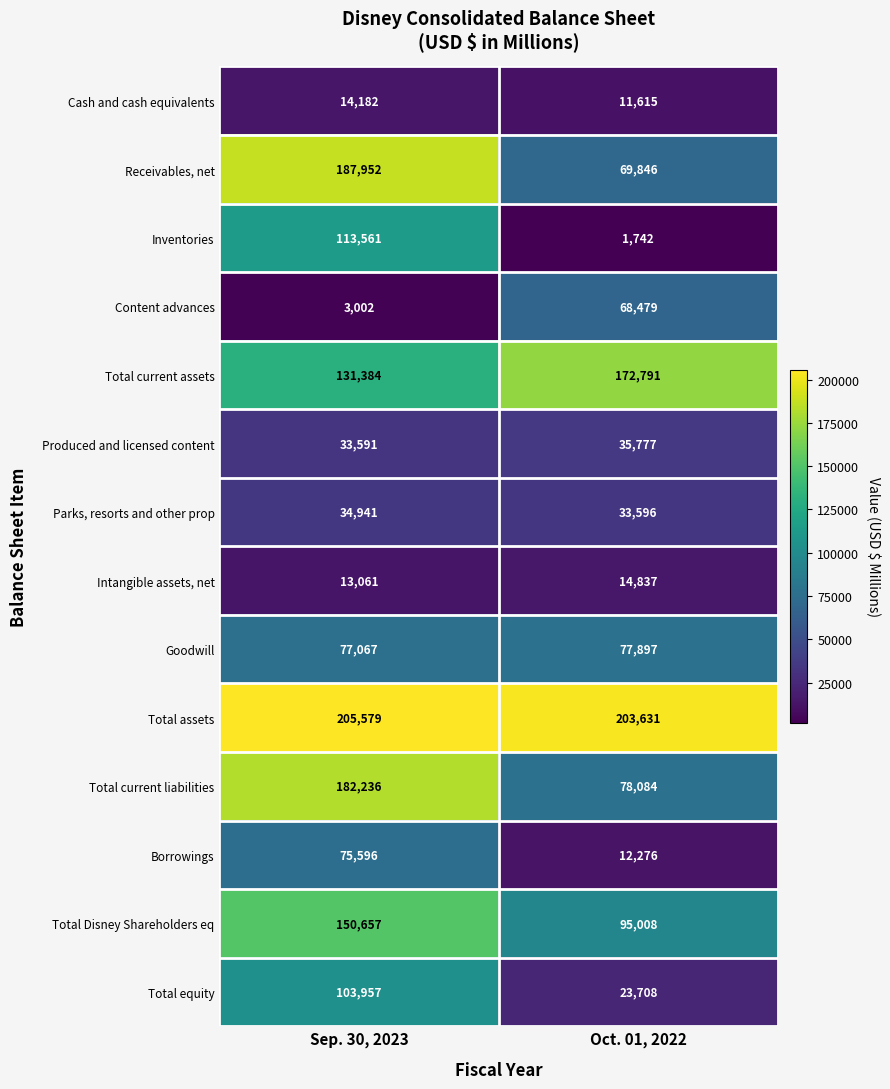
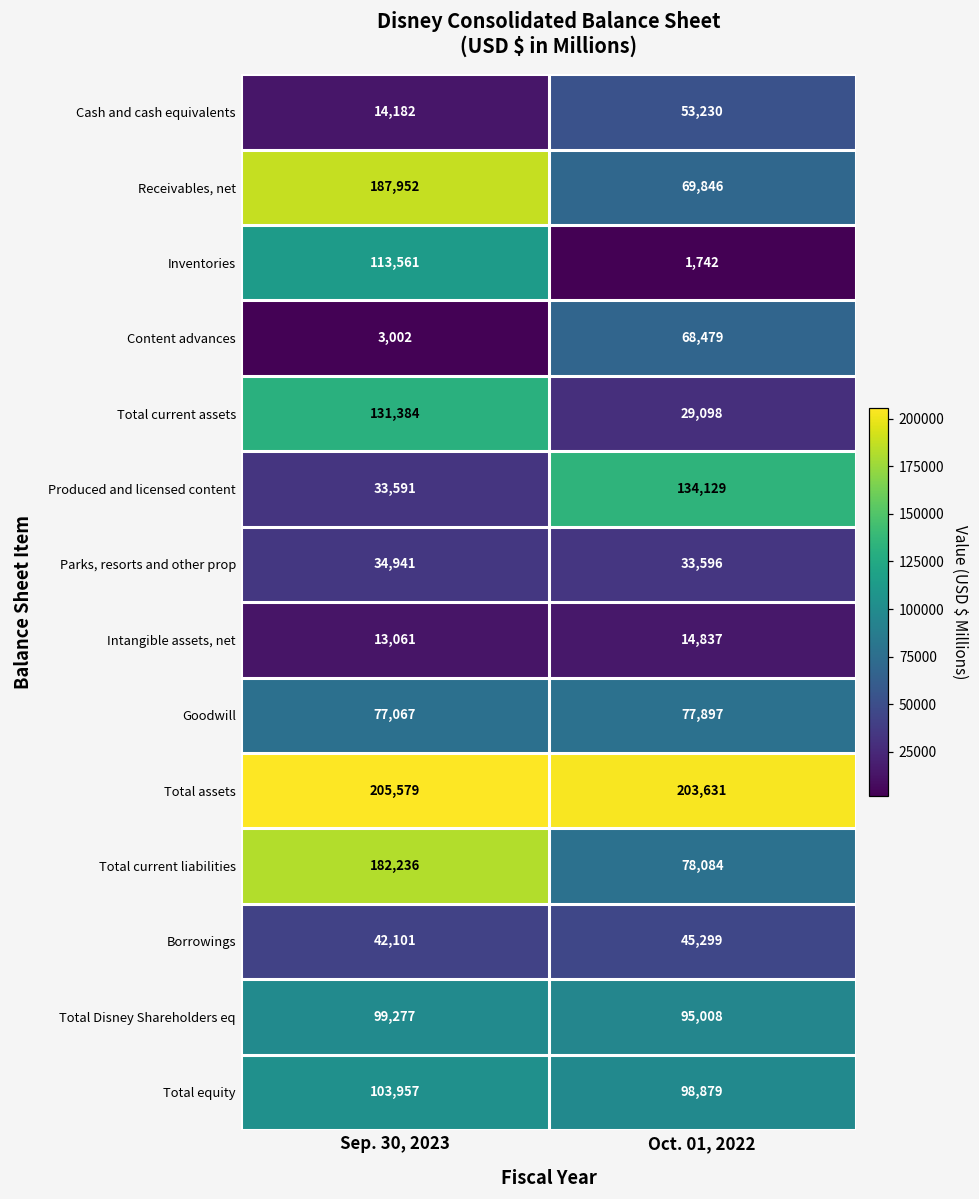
  {
    "Cash and cash equivalents": {
      "Sep. 30, 2023": "14,182",
-     "Oct. 01, 2022": "11,615"
+     "Oct. 01, 2022": "53,230"
    },
    "Receivables, net": {
      "Sep. 30, 2023": "187,952",
      "Oct. 01, 2022": "69,846"
    },
    "Inventories": {
      "Sep. 30, 2023": "113,561",
      "Oct. 01, 2022": "1,742"
    },
    "Content advances": {
      "Sep. 30, 2023": "3,002",
      "Oct. 01, 2022": "68,479"
    },
    "Total current assets": {
      "Sep. 30, 2023": "131,384",
-     "Oct. 01, 2022": "172,791"
+     "Oct. 01, 2022": "29,098"
    },
    "Produced and licensed content": {
      "Sep. 30, 2023": "33,591",
-     "Oct. 01, 2022": "35,777"
+     "Oct. 01, 2022": "134,129"
    },
    "Parks, resorts and other prop": {
      "Sep. 30, 2023": "34,941",
      "Oct. 01, 2022": "33,596"
    },
    "Intangible assets, net": {
      "Sep. 30, 2023": "13,061",
      "Oct. 01, 2022": "14,837"
    },
    "Goodwill": {
      "Sep. 30, 2023": "77,067",
      "Oct. 01, 2022": "77,897"
    },
    "Total assets": {
      "Sep. 30, 2023": "205,579",
      "Oct. 01, 2022": "203,631"
    },
    "Total current liabilities": {
      "Sep. 30, 2023": "182,236",
      "Oct. 01, 2022": "78,084"
    },
    "Borrowings": {
-     "Sep. 30, 2023": "75,596",
-     "Oct. 01, 2022": "12,276"
+     "Sep. 30, 2023": "42,101",
+     "Oct. 01, 2022": "45,299"
    },
    "Total Disney Shareholders eq": {
-     "Sep. 30, 2023": "150,657",
+     "Sep. 30, 2023": "99,277",
      "Oct. 01, 2022": "95,008"
    },
    "Total equity": {
      "Sep. 30, 2023": "103,957",
-     "Oct. 01, 2022": "23,708"
+     "Oct. 01, 2022": "98,879"
    }
  }
